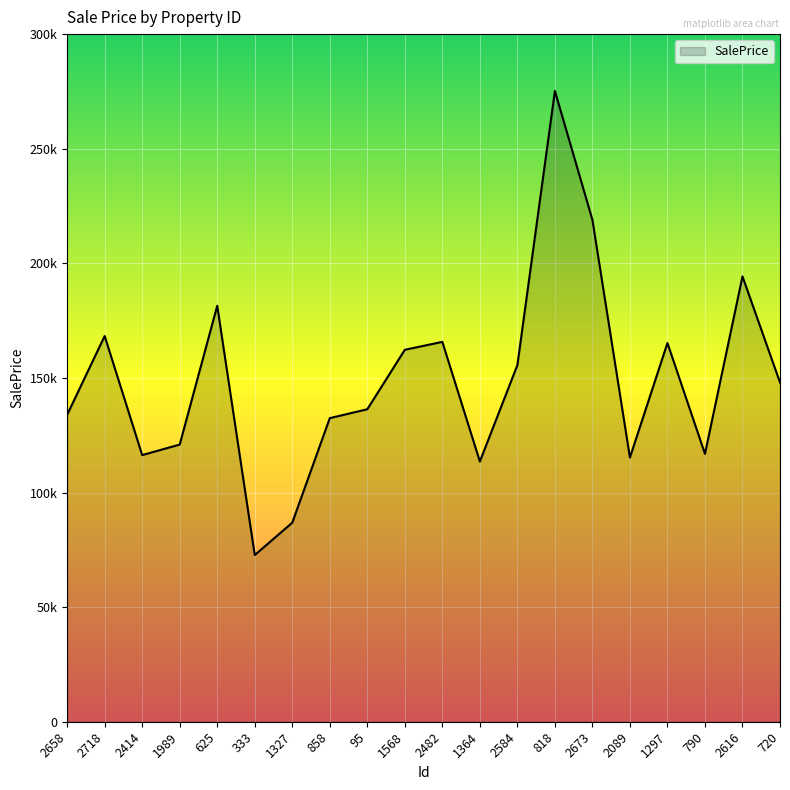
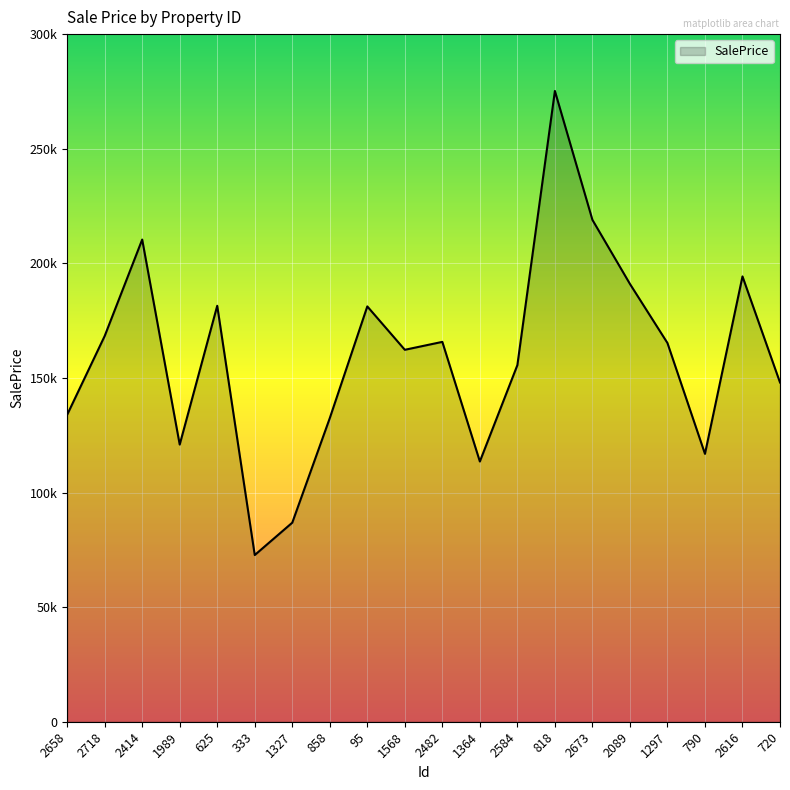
  {
    "2658": 134000,
    "2718": 168000,
-   "2414": 116000,
+   "2414": 210000,
    "1989": 121000,
    "625": 181000,
    "333": 73000,
    "1327": 87000,
    "858": 132000,
-   "95": 136000,
+   "95": 181000,
    "1568": 162000,
    "2482": 166000,
    "1364": 114000,
    "2584": 156000,
    "818": 275000,
    "2673": 219000,
-   "2089": 115000,
+   "2089": 191000,
    "1297": 165000,
    "790": 117000,
    "2616": 194000,
    "720": 148000
  }
